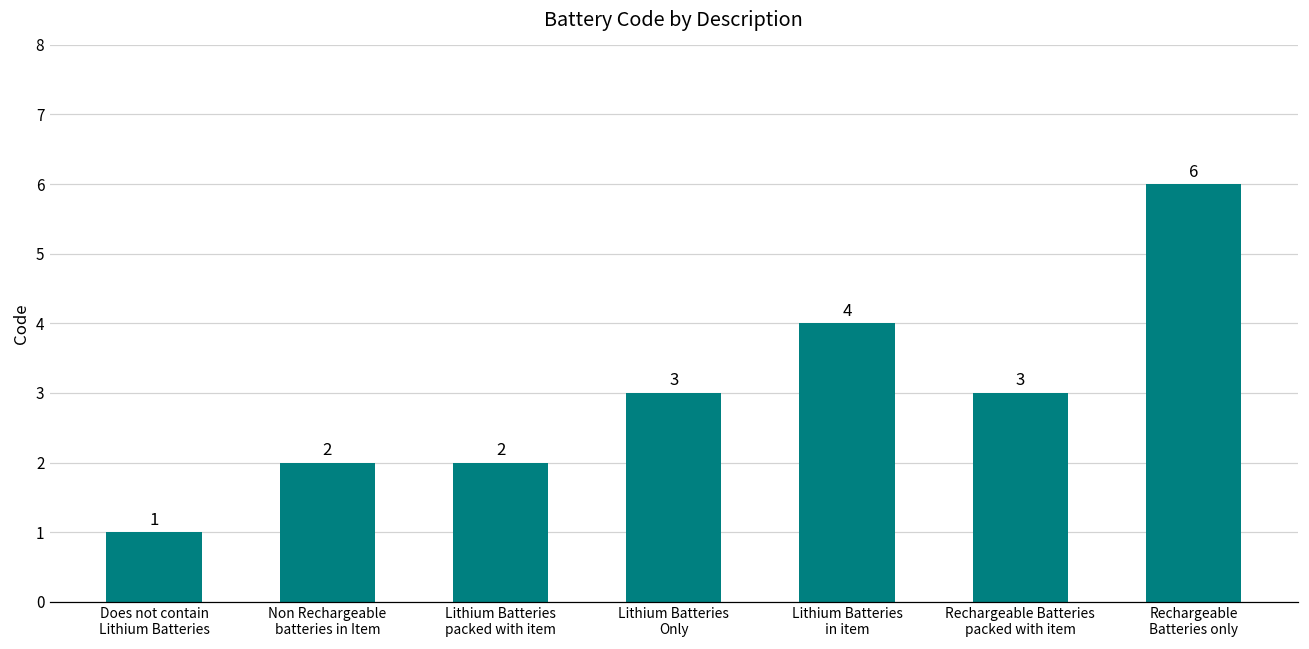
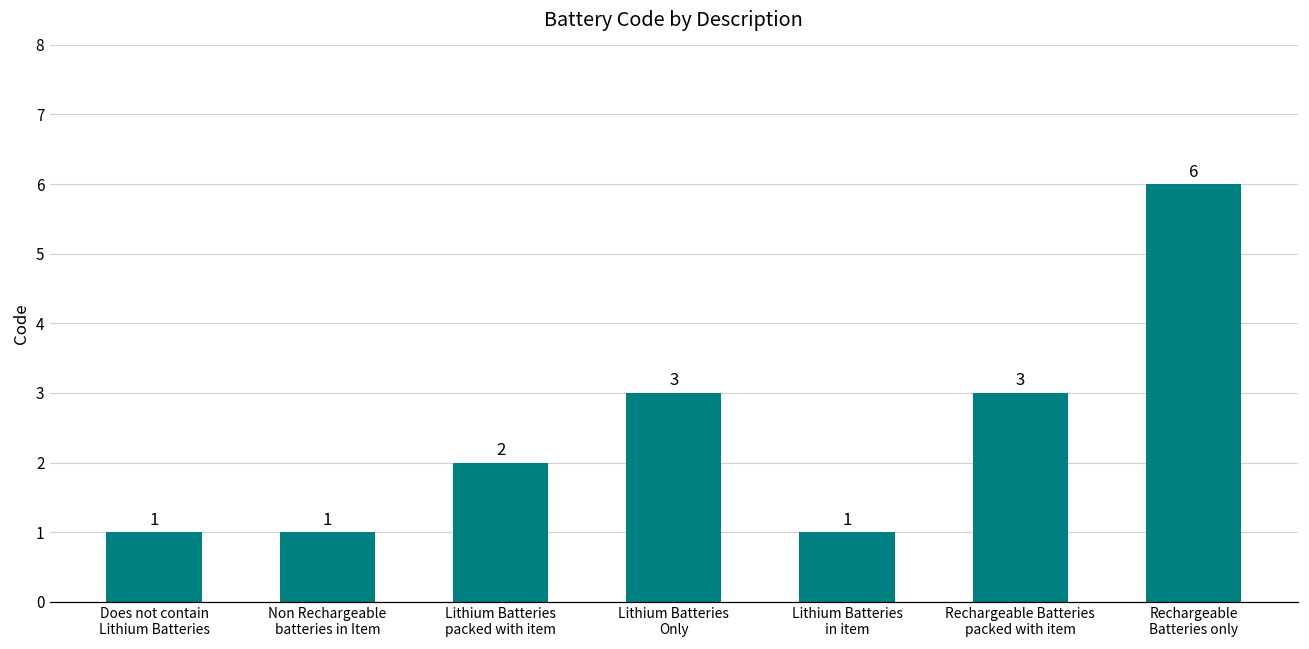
  {
    "Does not contain Lithium Batteries": 1,
-   "Non Rechargeable batteries in Item": 2,
+   "Non Rechargeable batteries in Item": 1,
    "Lithium Batteries packed with item": 2,
    "Lithium Batteries Only": 3,
-   "Lithium Batteries in item": 4,
+   "Lithium Batteries in item": 1,
    "Rechargeable Batteries packed with item": 3,
    "Rechargeable Batteries only": 6
  }
